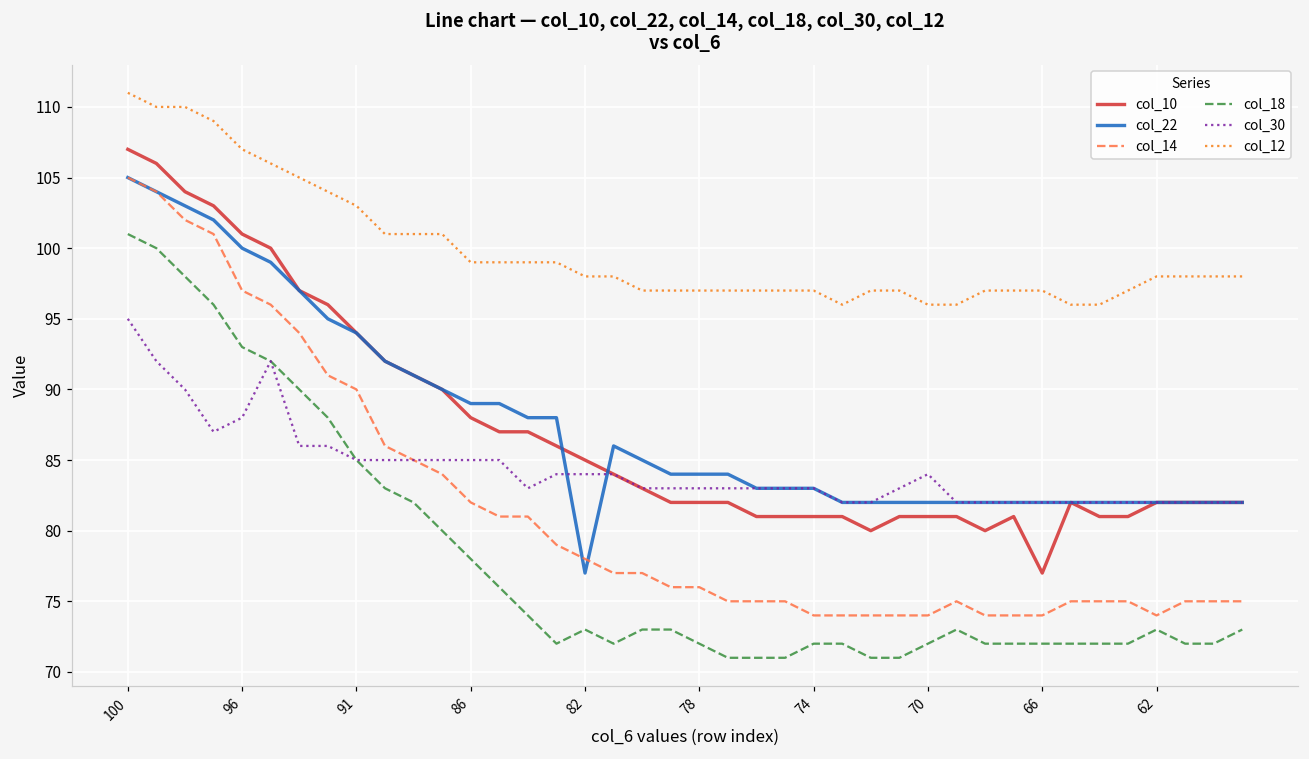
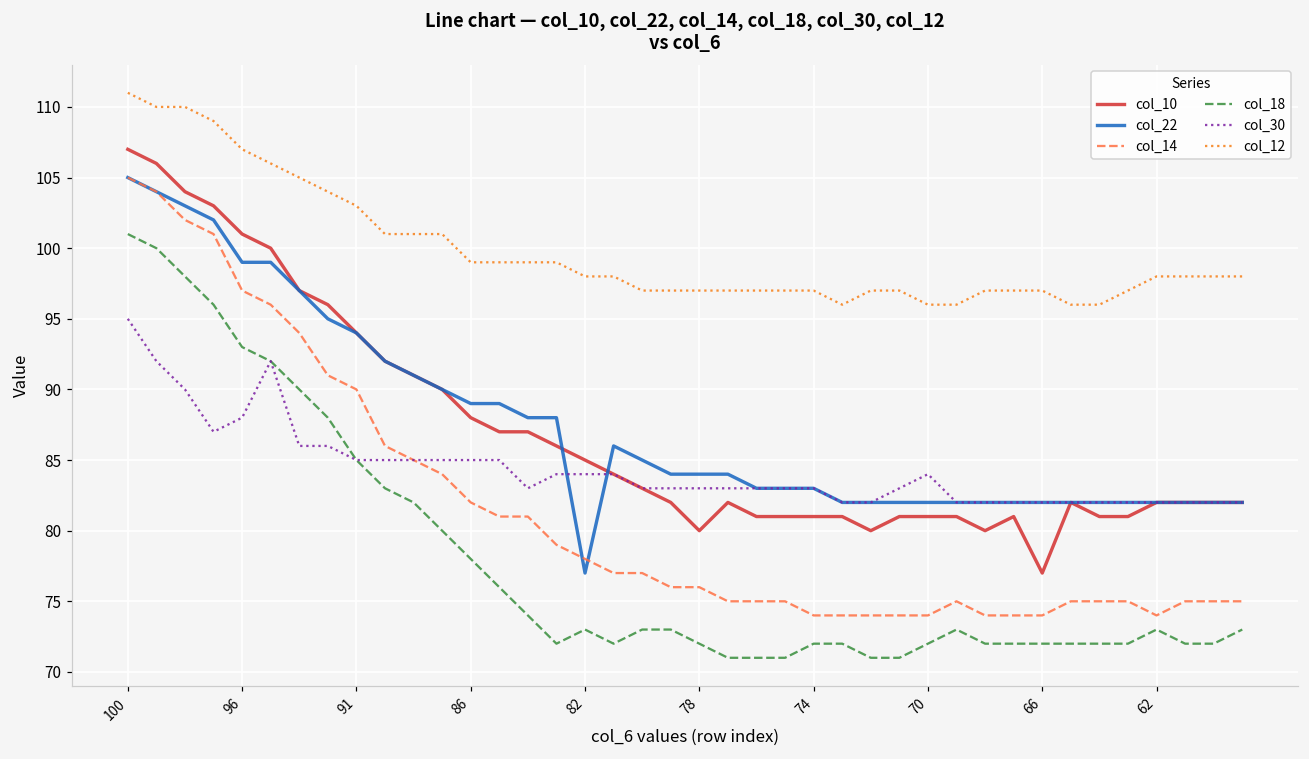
  {
    "col_10": {
      "100": 107,
      "96": 101,
      "86": 88,
      "82": 85,
-     "78": 82,
+     "78": 80,
      "74": 81,
      "70": 81,
      "66": 77
    },
    "col_22": {
-     "96": 100,
+     "96": 99,
      "86": 89,
      "82": 77,
      "78": 84,
      "70": 82
    },
    "col_18": {
      "100": 101,
      "96": 93,
      "86": 78,
      "82": 73,
      "78": 72,
      "74": 72,
      "70": 72,
      "66": 72,
      "62": 73
    },
    "col_30": {
      "100": 95,
      "96": 88,
      "86": 85,
      "82": 84,
      "78": 83,
      "70": 84
    }
  }
